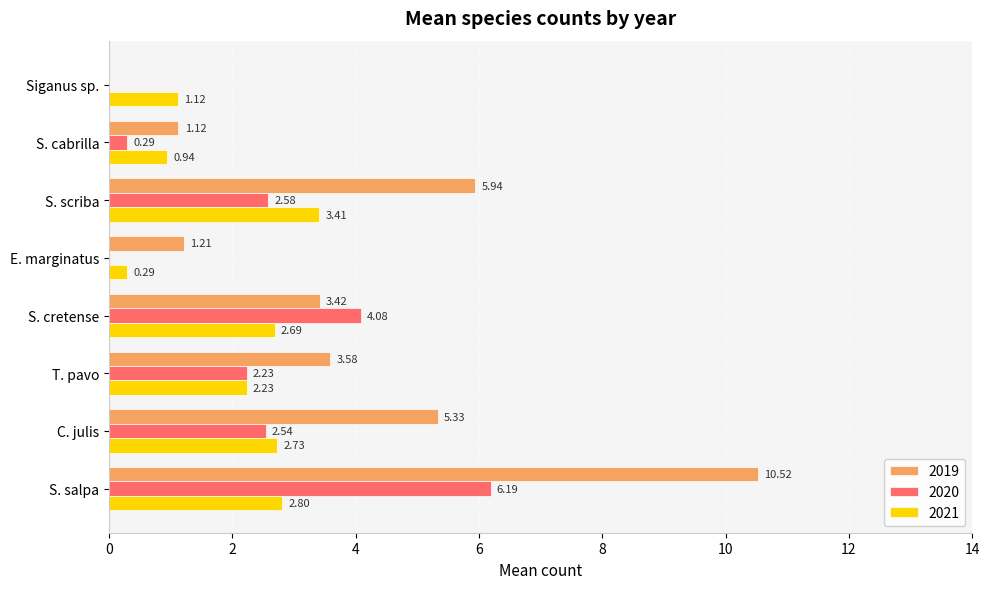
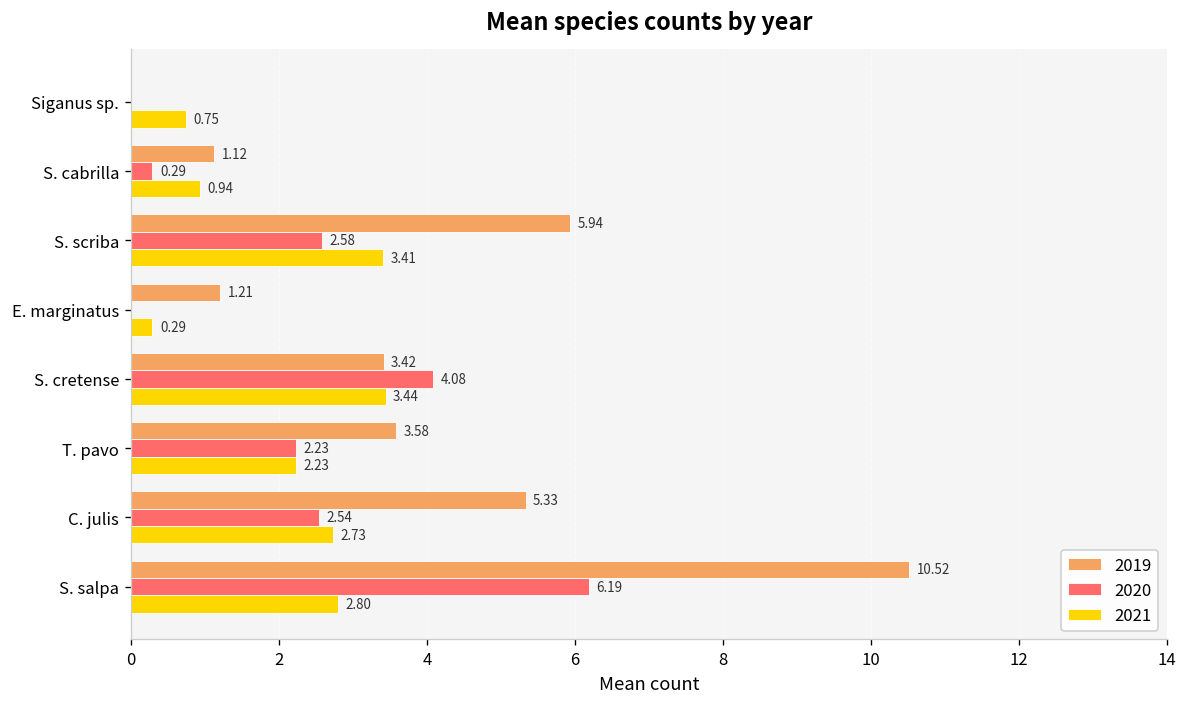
  {
    "2021": {
-     "Siganus sp.": 1.12,
+     "Siganus sp.": 0.75,
      "S. cabrilla": 0.94,
      "S. scriba": 3.41,
      "E. marginatus": 0.29,
-     "S. cretense": 2.69,
+     "S. cretense": 3.44,
      "T. pavo": 2.23,
      "C. julis": 2.73,
      "S. salpa": 2.80
    }
  }
